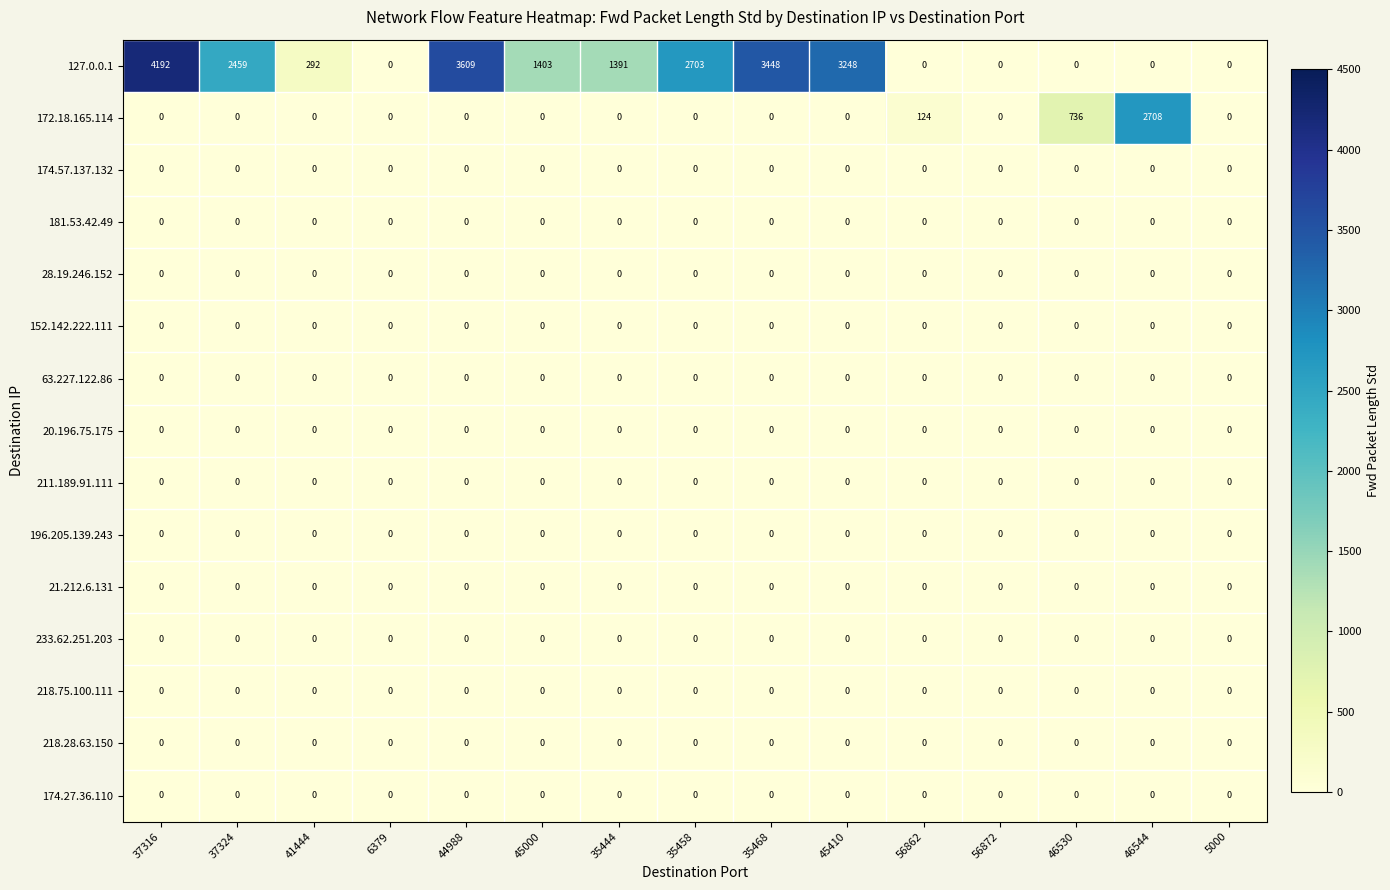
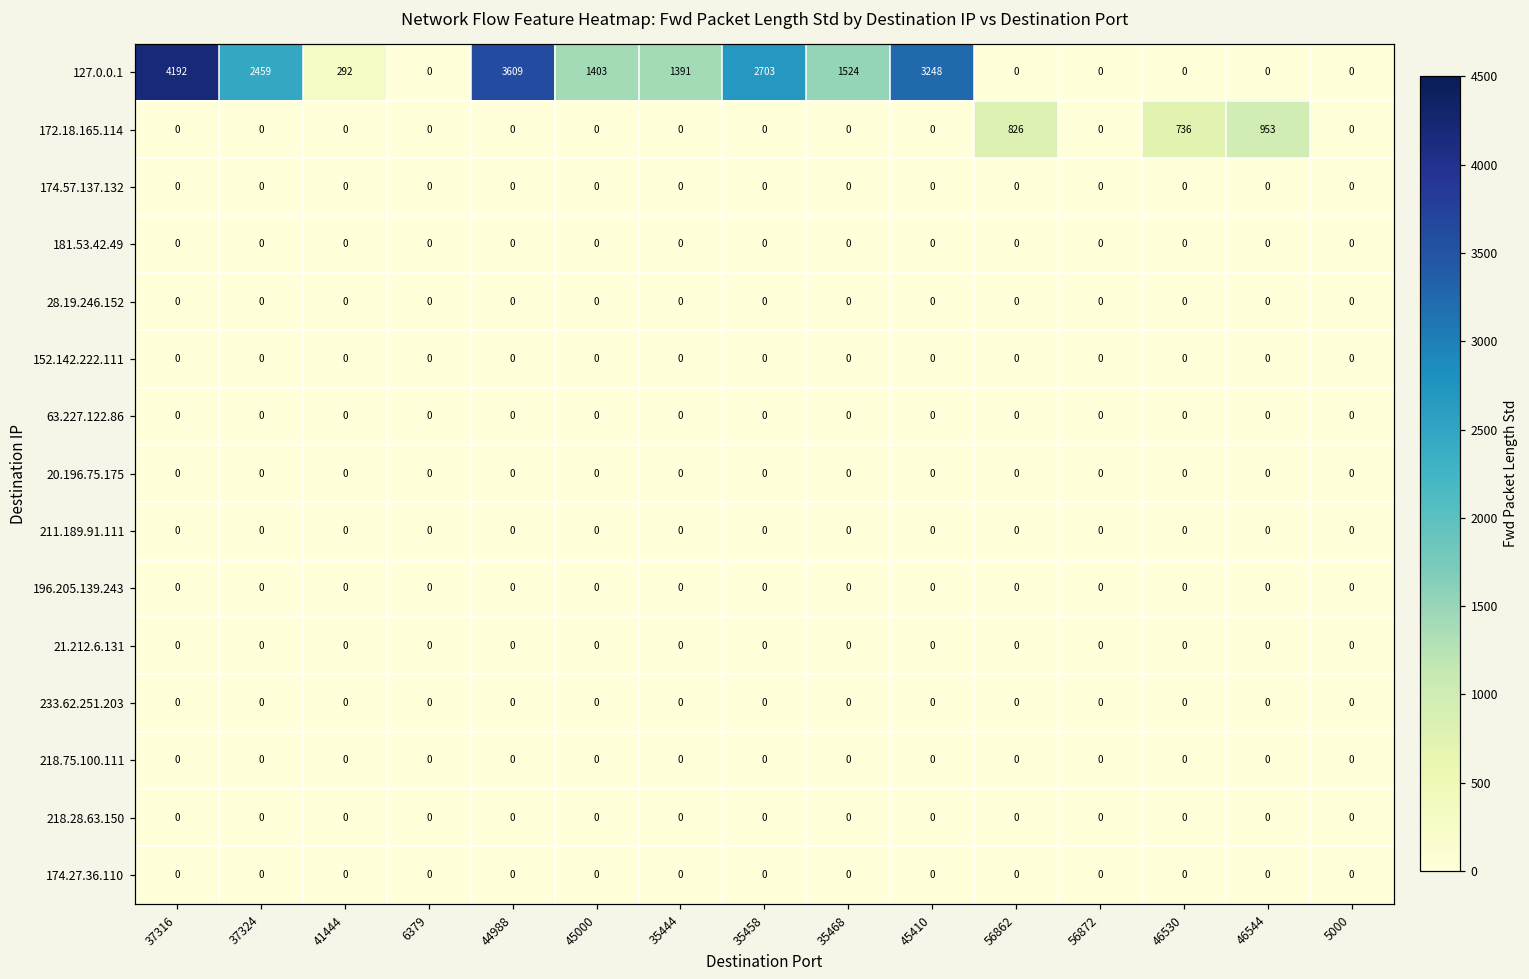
  {
    "127.0.0.1": {
      "37316": 4192,
      "37324": 2459,
      "41444": 292,
      "6379": 0,
      "44988": 3609,
      "45000": 1403,
      "35444": 1391,
      "35458": 2703,
-     "35468": 3448,
+     "35468": 1524,
      "45410": 3248,
      "56862": 0,
      "56872": 0,
      "46530": 0,
      "46544": 0,
      "5000": 0
    },
    "172.18.165.114": {
      "37316": 0,
      "37324": 0,
      "41444": 0,
      "6379": 0,
      "44988": 0,
      "45000": 0,
      "35444": 0,
      "35458": 0,
      "35468": 0,
      "45410": 0,
-     "56862": 124,
+     "56862": 826,
      "56872": 0,
      "46530": 736,
-     "46544": 2708,
+     "46544": 953,
      "5000": 0
    }
  }
